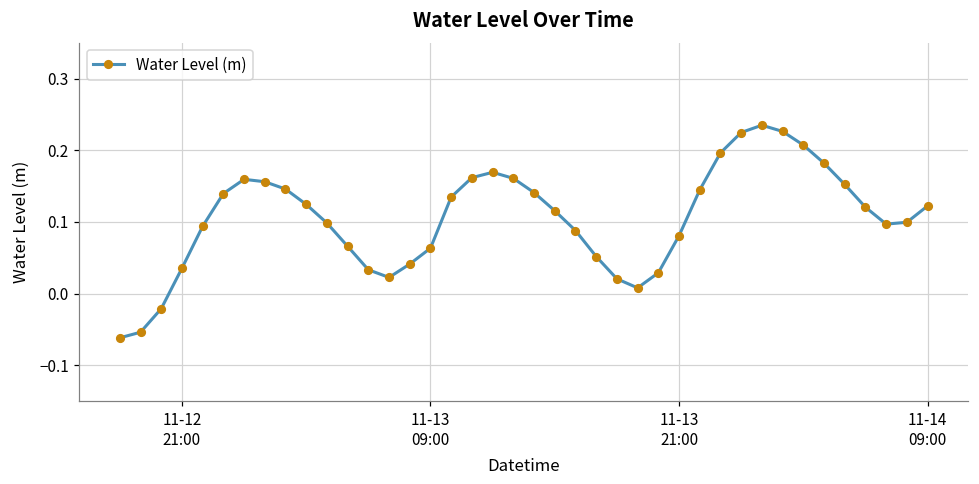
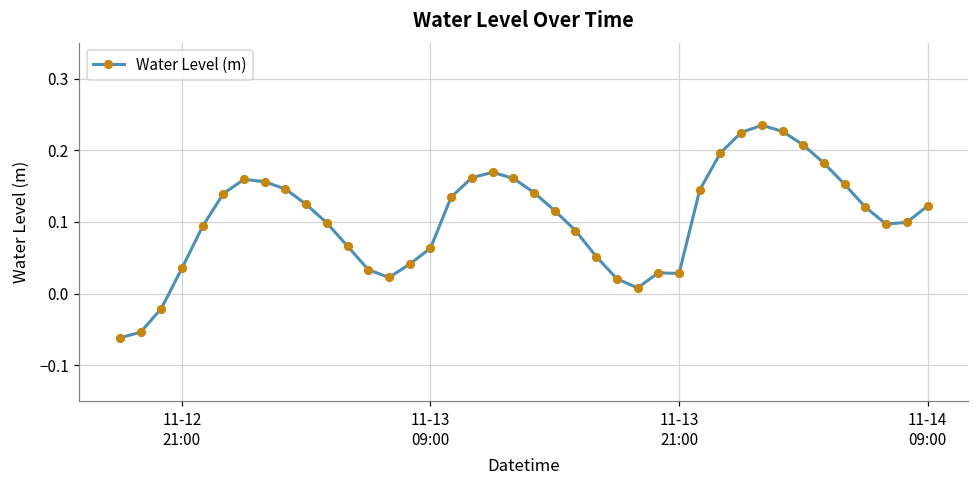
  {
    "11-12 21:00": 0.04,
    "11-13 09:00": 0.06,
-   "11-13 21:00": 0.08,
+   "11-13 21:00": 0.03,
    "11-14 09:00": 0.12
  }
